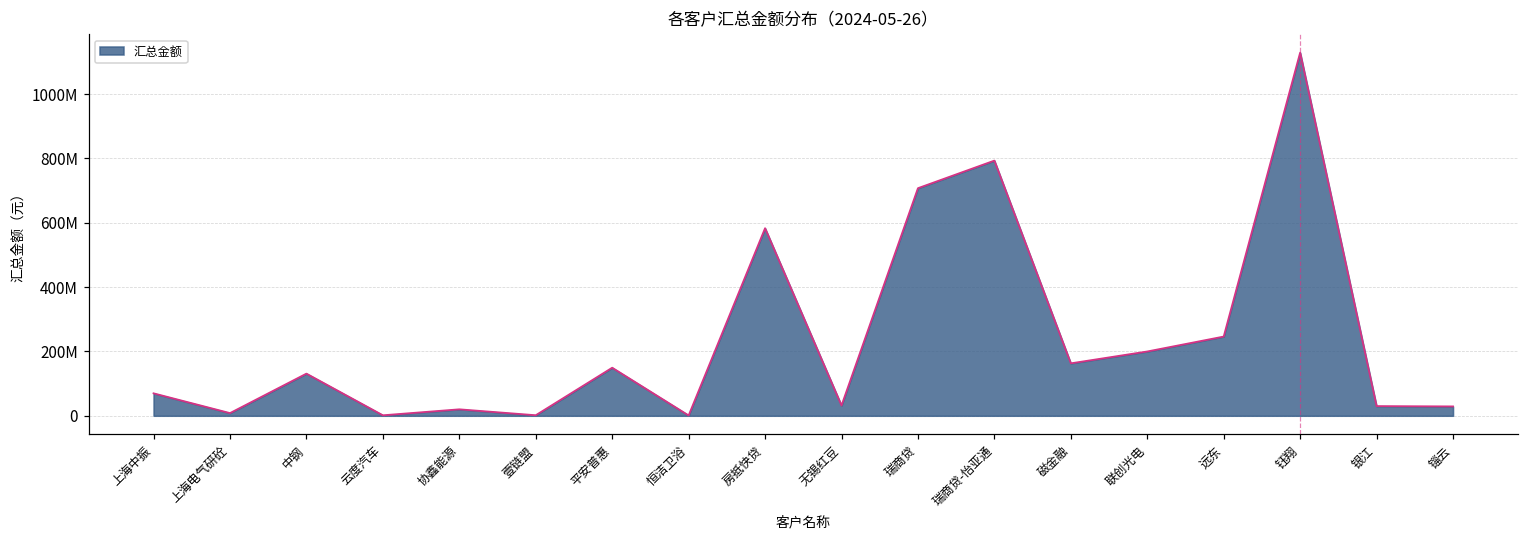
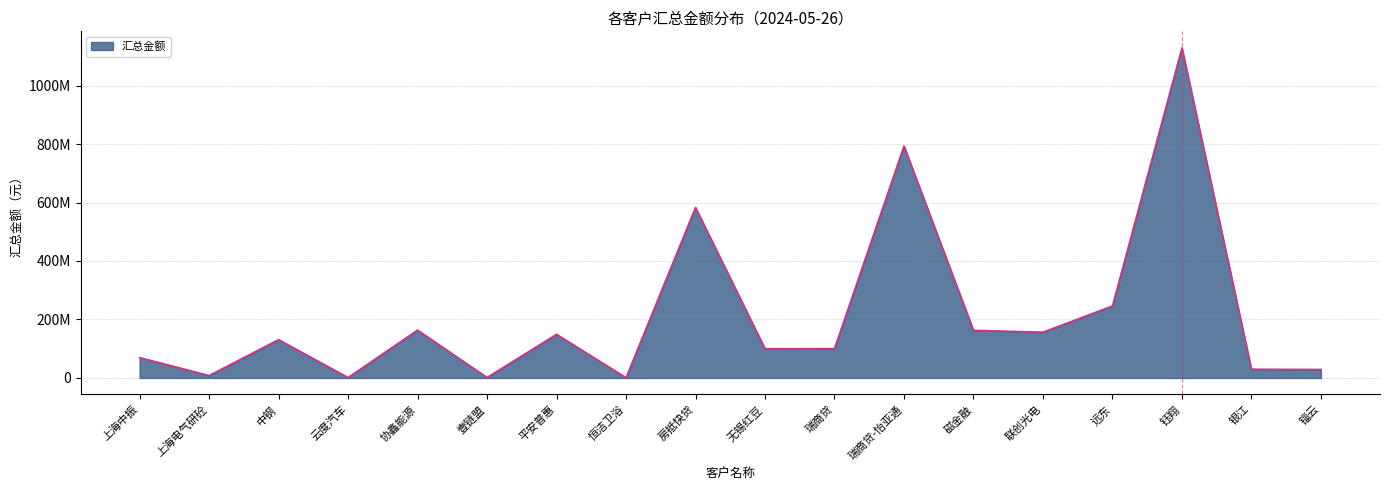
  {
    "上海中振": 70000000,
    "上海电气研砼": 10000000,
    "中钢": 130000000,
    "云度汽车": 0,
-   "协鑫能源": 20000000,
+   "协鑫能源": 160000000,
    "壹链盟": 0,
    "平安普惠": 150000000,
    "恒洁卫浴": 0,
    "房抵快贷": 580000000,
-   "无锡红豆": 30000000,
-   "瑞商贷": 710000000,
+   "无锡红豆": 100000000,
+   "瑞商贷": 100000000,
    "瑞商贷-怡亚通": 790000000,
    "磁金融": 160000000,
-   "联创光电": 200000000,
+   "联创光电": 160000000,
    "远东": 250000000,
    "钰翔": 1130000000,
    "银江": 30000000,
    "锱云": 30000000
  }
